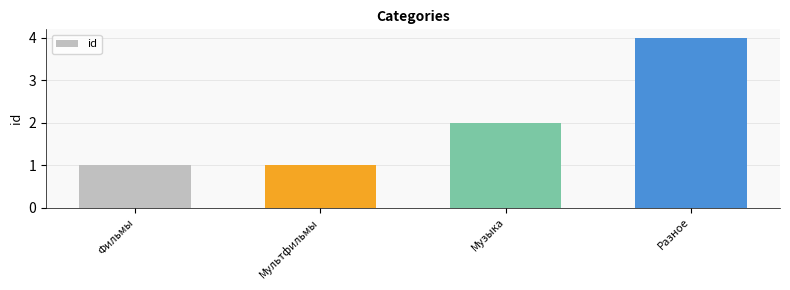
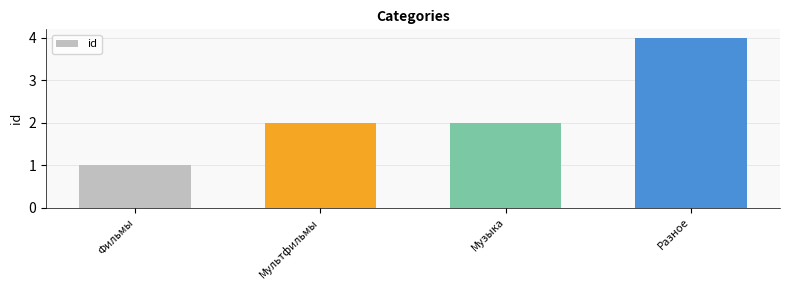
  {
    "Фильмы": 1,
-   "Мультфильмы": 1,
+   "Мультфильмы": 2,
    "Музыка": 2,
    "Разное": 4
  }
